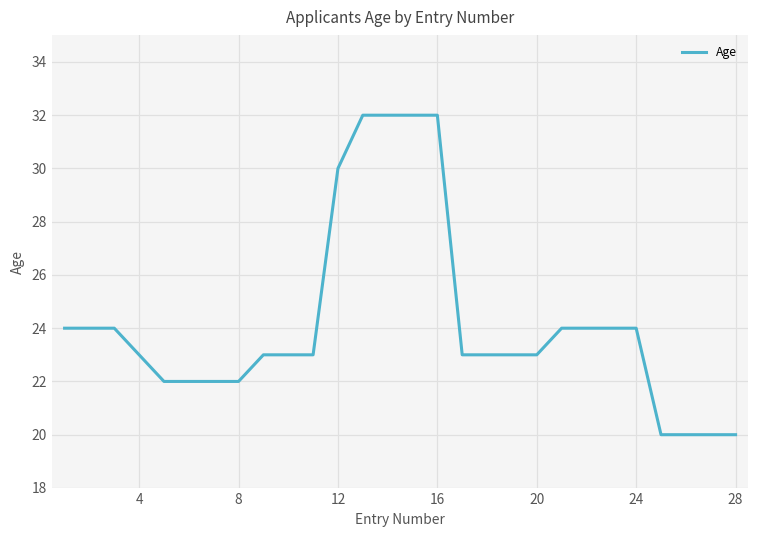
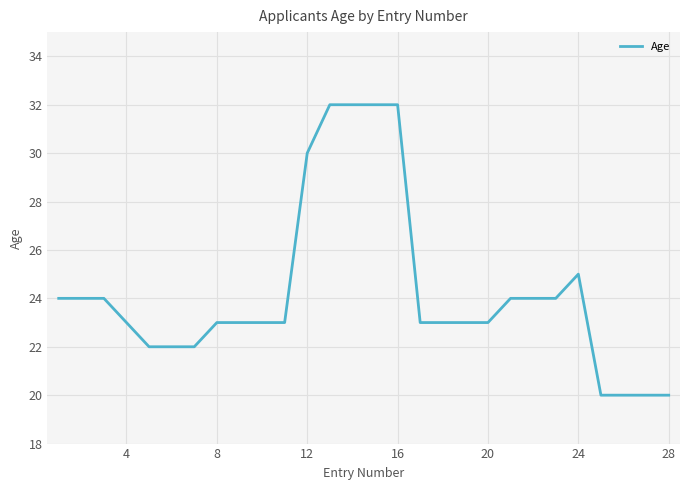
  {
    "4": 23,
-   "8": 22,
+   "8": 23,
    "12": 30,
    "16": 32,
    "20": 23,
-   "24": 24,
+   "24": 25,
    "28": 20
  }
